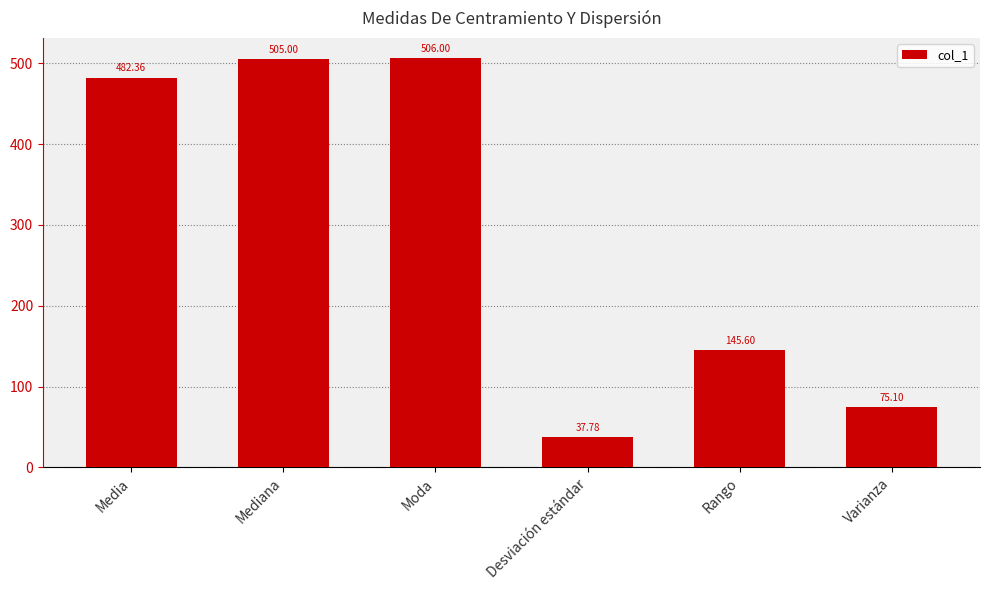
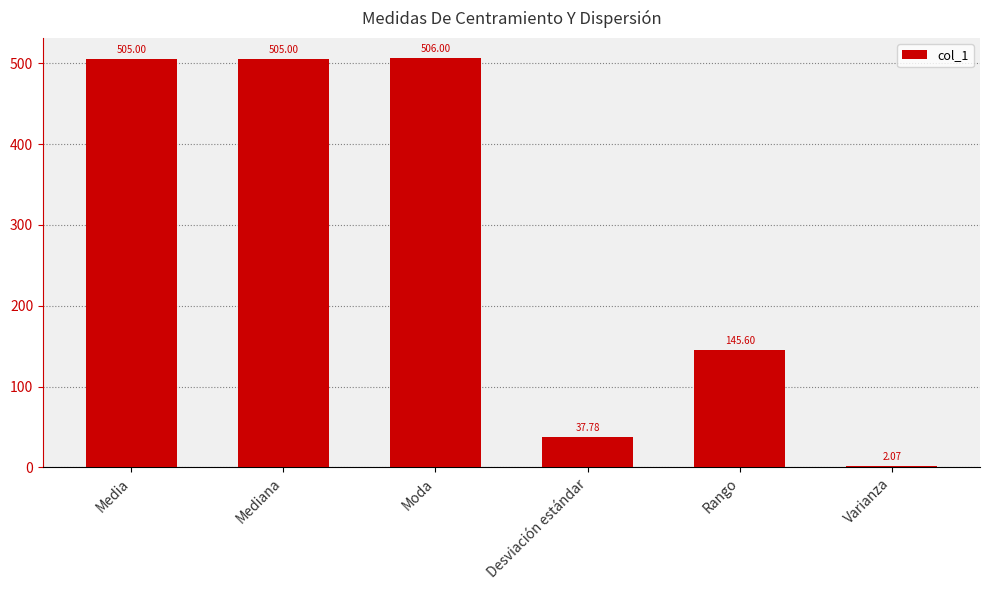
  {
-   "Media": 482.36,
+   "Media": 505.00,
    "Mediana": 505.00,
    "Moda": 506.00,
    "Desviación estándar": 37.78,
    "Rango": 145.60,
-   "Varianza": 75.10
+   "Varianza": 2.07
  }
